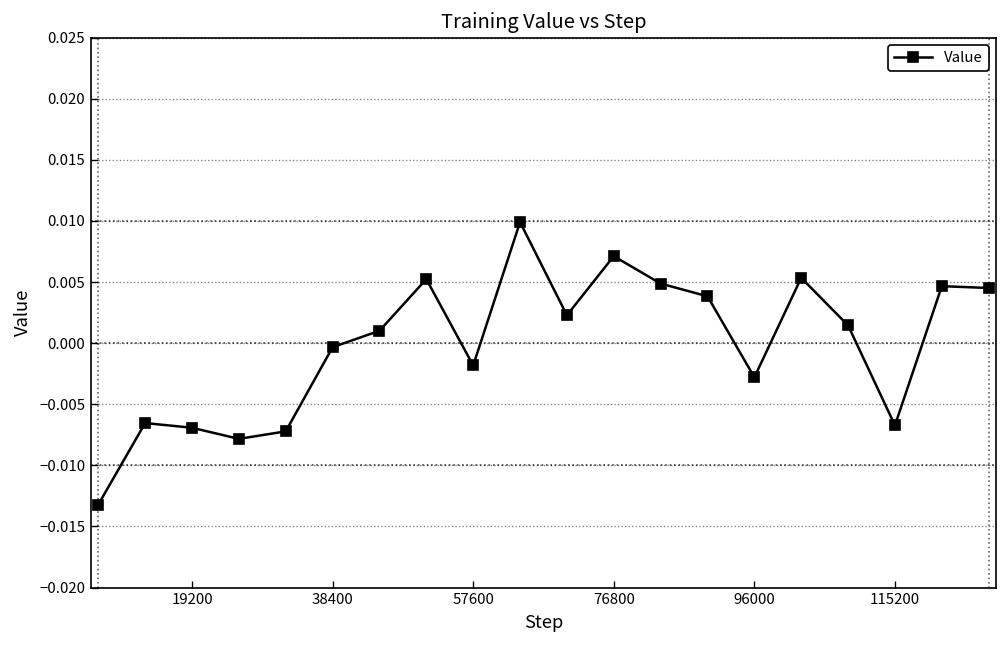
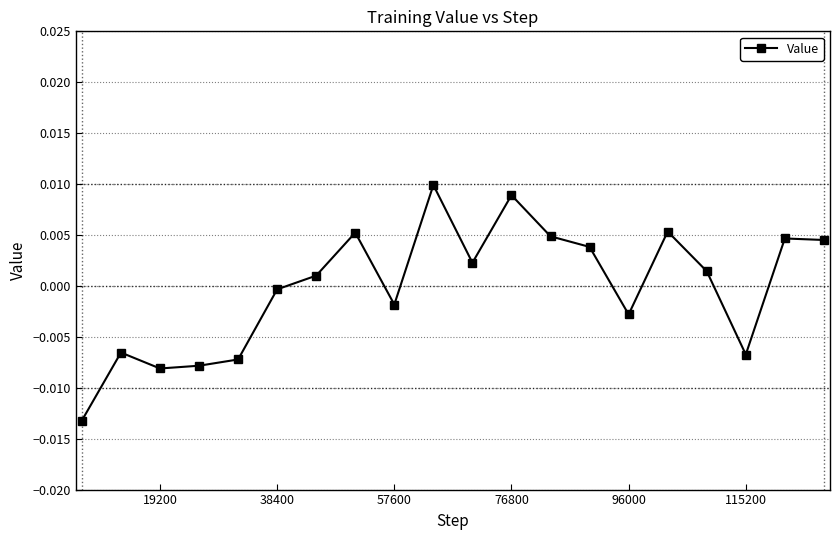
  {
-   "19200": -0.0069,
+   "19200": -0.0081,
    "38400": -0.0003,
    "57600": -0.0018,
-   "76800": 0.0071,
+   "76800": 0.0089,
    "96000": -0.0028,
    "115200": -0.0067
  }
